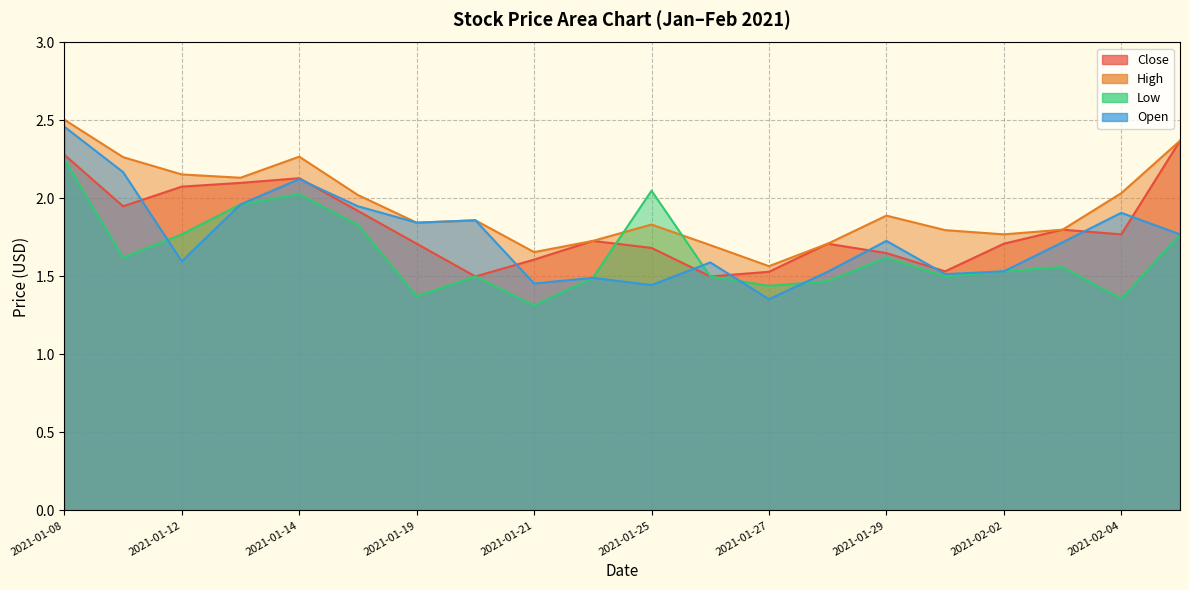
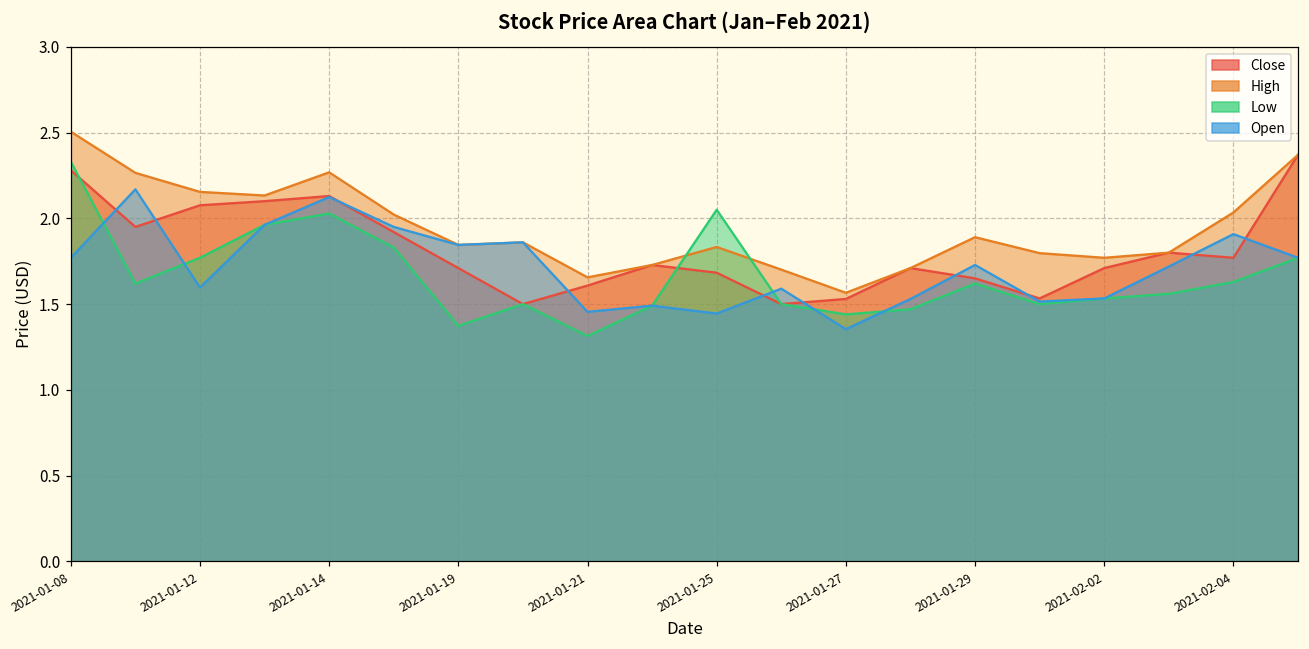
  {
    "Low": {
-     "2021-01-08": 2.25,
+     "2021-01-08": 2.33,
      "2021-01-12": 1.77,
      "2021-01-14": 2.03,
      "2021-01-19": 1.37,
      "2021-01-21": 1.31,
      "2021-01-25": 2.05,
      "2021-01-27": 1.44,
      "2021-01-29": 1.62,
-     "2021-02-04": 1.36
+     "2021-02-04": 1.63
    },
    "Open": {
-     "2021-01-08": 2.46,
+     "2021-01-08": 1.77,
      "2021-01-12": 1.60,
      "2021-01-21": 1.46,
      "2021-01-25": 1.45,
      "2021-01-27": 1.35,
      "2021-01-29": 1.73,
      "2021-02-04": 1.91
    }
  }
